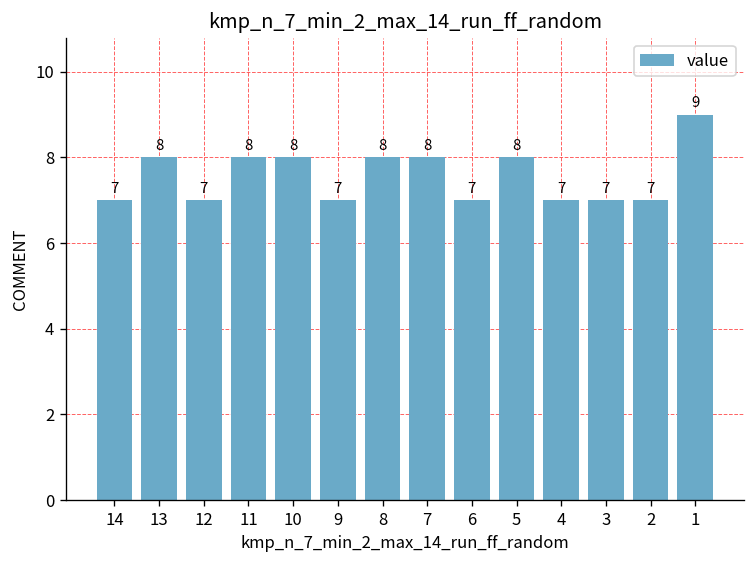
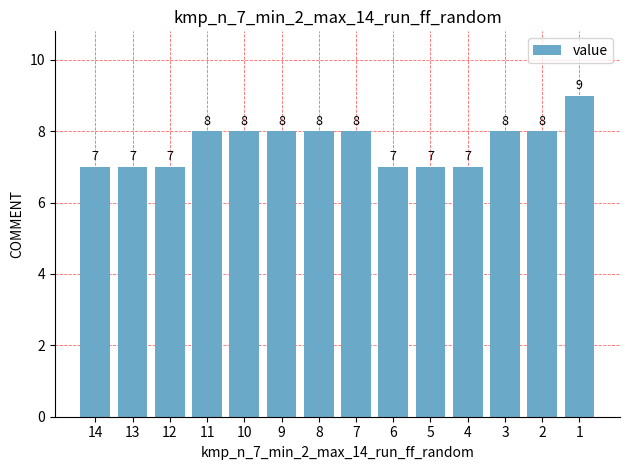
  {
    "14": 7,
-   "13": 8,
+   "13": 7,
    "12": 7,
    "11": 8,
    "10": 8,
-   "9": 7,
+   "9": 8,
    "8": 8,
    "7": 8,
    "6": 7,
-   "5": 8,
+   "5": 7,
    "4": 7,
-   "3": 7,
-   "2": 7,
+   "3": 8,
+   "2": 8,
    "1": 9
  }
